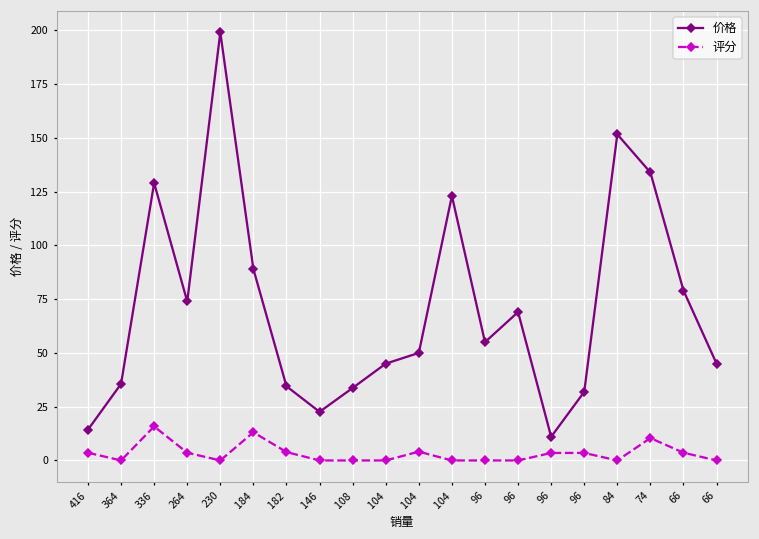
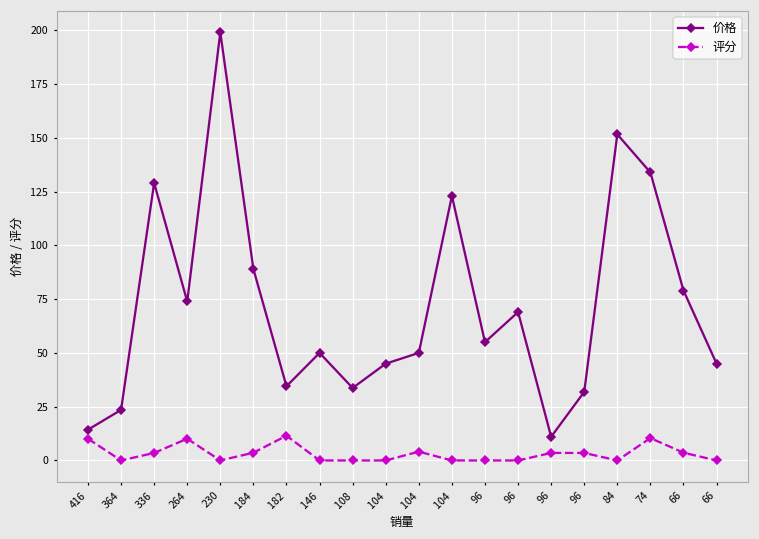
  {
    "价格": {
      "416": 14,
-     "364": 36,
+     "364": 24,
      "336": 129,
      "264": 74,
      "230": 199,
      "184": 89,
      "182": 35,
-     "146": 23,
+     "146": 50,
      "108": 34,
      "84": 152,
      "74": 134
    },
    "评分": {
-     "416": 4,
+     "416": 10,
      "364": 0,
-     "336": 16,
-     "264": 4,
+     "336": 4,
+     "264": 10,
      "230": 0,
-     "184": 13,
-     "182": 4,
+     "184": 4,
+     "182": 12,
      "146": 0,
      "108": 0,
      "84": 0,
      "74": 10
    }
  }
